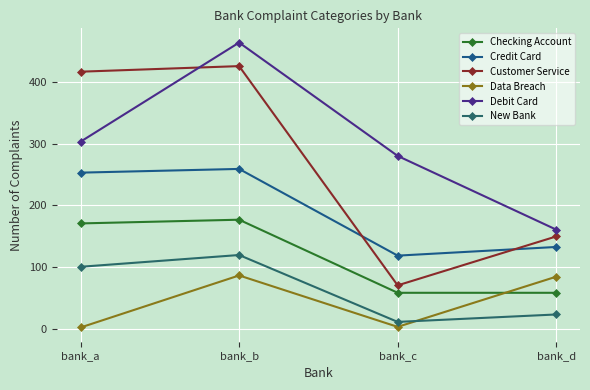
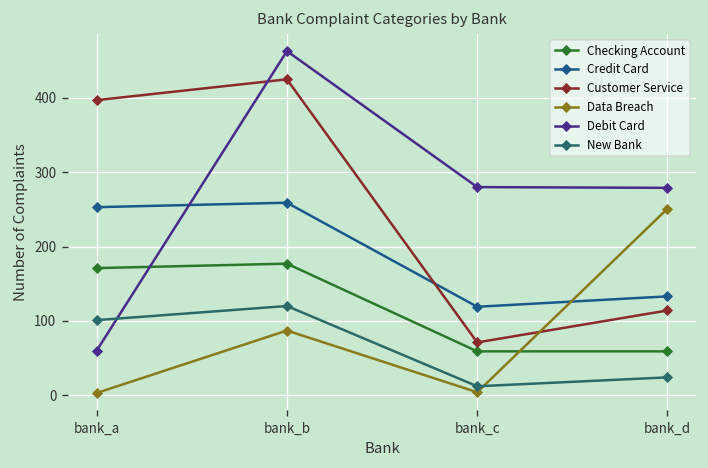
  {
    "Checking Account": {
      "bank_a": 170,
      "bank_b": 180,
      "bank_c": 60,
      "bank_d": 60
    },
    "Customer Service": {
-     "bank_a": 420,
+     "bank_a": 400,
      "bank_b": 430,
      "bank_c": 70,
-     "bank_d": 150
+     "bank_d": 110
    },
    "Data Breach": {
      "bank_a": 0,
      "bank_b": 90,
      "bank_c": 0,
-     "bank_d": 90
+     "bank_d": 250
    },
    "Debit Card": {
-     "bank_a": 300,
+     "bank_a": 60,
      "bank_b": 460,
      "bank_c": 280,
-     "bank_d": 160
+     "bank_d": 280
    }
  }
